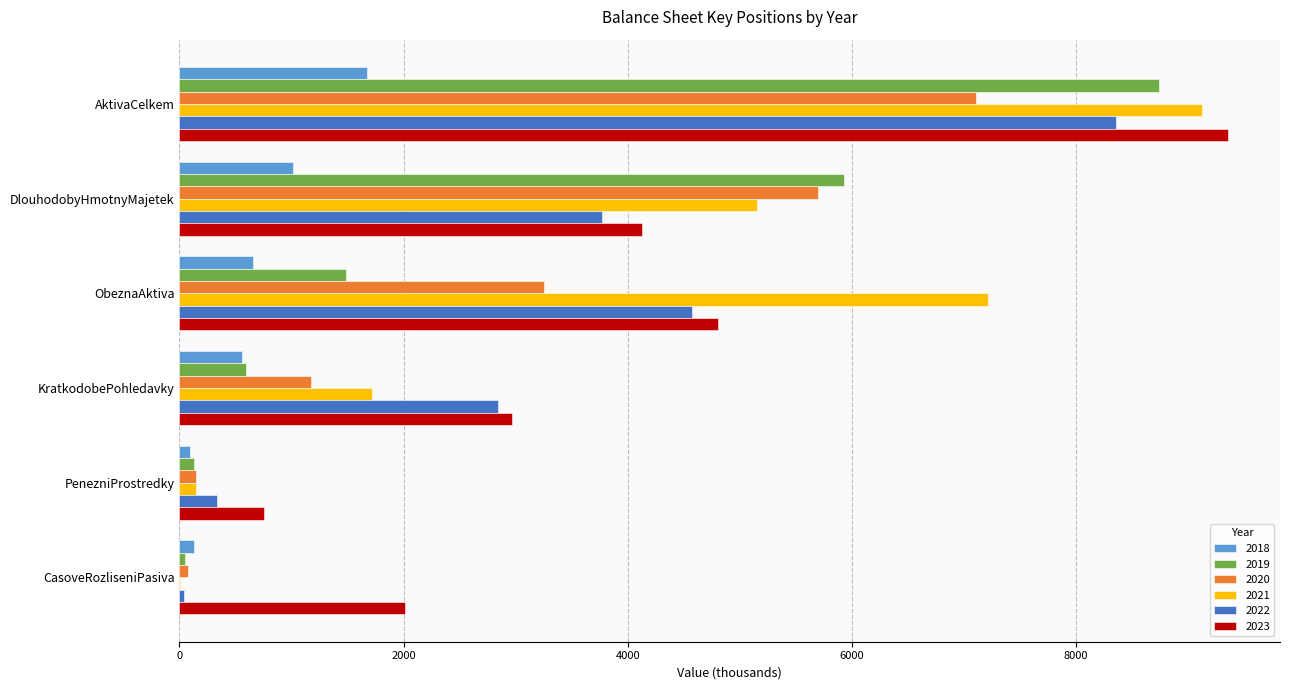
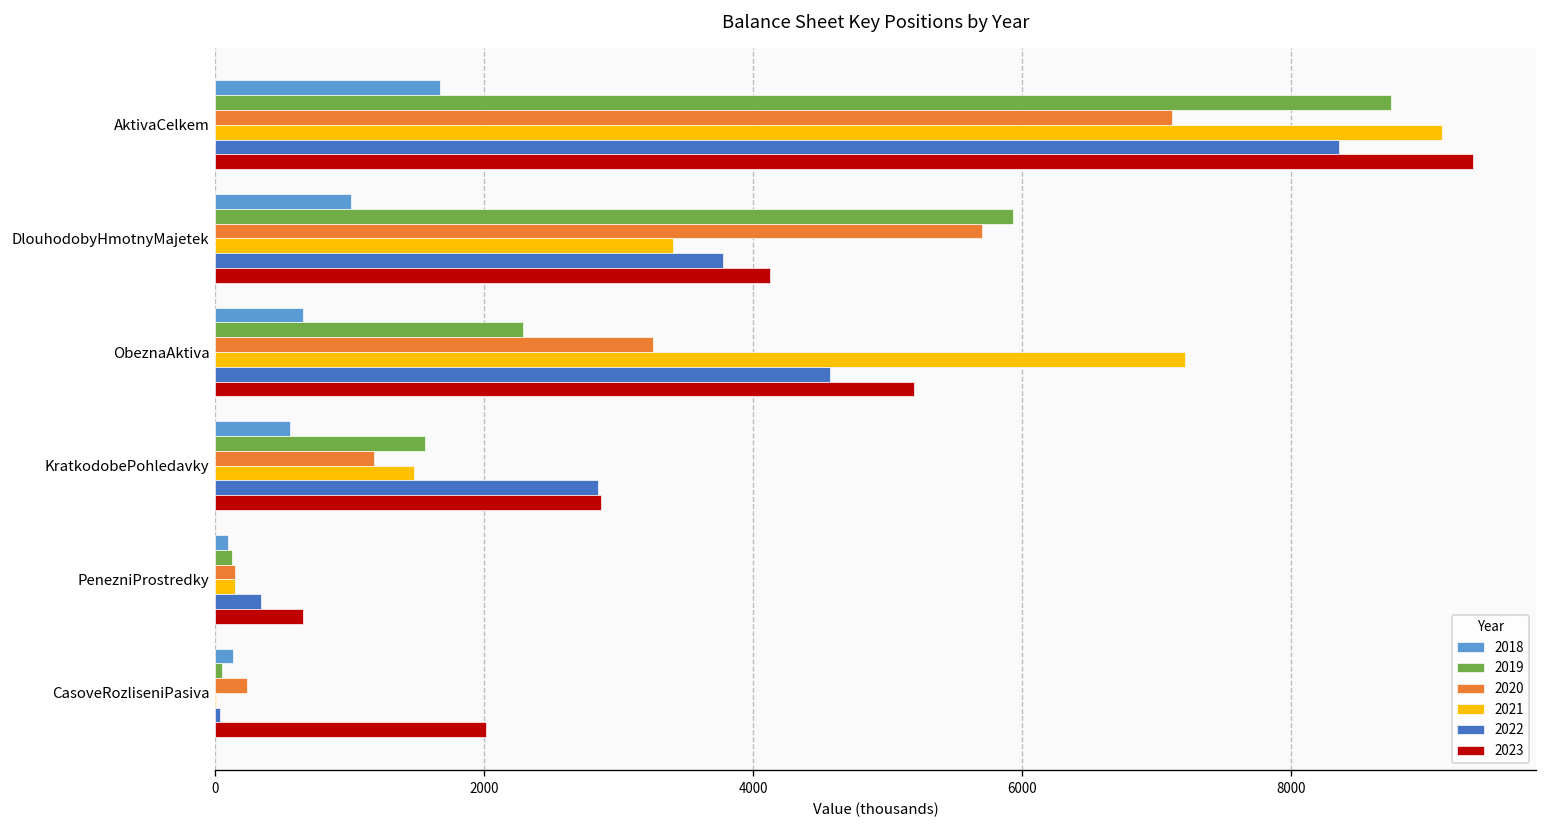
  {
    "2019": {
      "AktivaCelkem": 8740,
      "DlouhodobyHmotnyMajetek": 5930,
-     "ObeznaAktiva": 1490,
-     "KratkodobePohledavky": 600,
+     "ObeznaAktiva": 2290,
+     "KratkodobePohledavky": 1560,
      "PenezniProstredky": 130,
      "CasoveRozliseniPasiva": 50
    },
    "2020": {
      "AktivaCelkem": 7110,
      "DlouhodobyHmotnyMajetek": 5700,
      "ObeznaAktiva": 3250,
      "KratkodobePohledavky": 1180,
      "PenezniProstredky": 140,
-     "CasoveRozliseniPasiva": 80
+     "CasoveRozliseniPasiva": 240
    },
    "2021": {
      "AktivaCelkem": 9120,
-     "DlouhodobyHmotnyMajetek": 5160,
+     "DlouhodobyHmotnyMajetek": 3400,
      "ObeznaAktiva": 7210,
-     "KratkodobePohledavky": 1720,
+     "KratkodobePohledavky": 1480,
      "PenezniProstredky": 150
    },
    "2023": {
      "AktivaCelkem": 9350,
      "DlouhodobyHmotnyMajetek": 4120,
-     "ObeznaAktiva": 4800,
-     "KratkodobePohledavky": 2970,
-     "PenezniProstredky": 760,
+     "ObeznaAktiva": 5200,
+     "KratkodobePohledavky": 2870,
+     "PenezniProstredky": 650,
      "CasoveRozliseniPasiva": 2010
    }
  }
